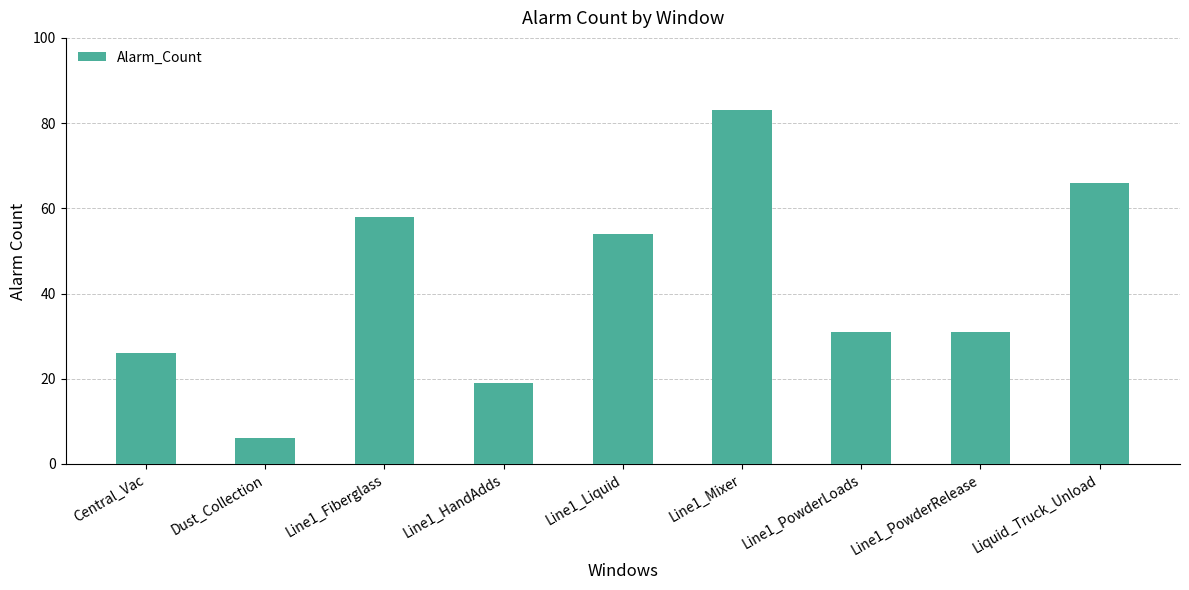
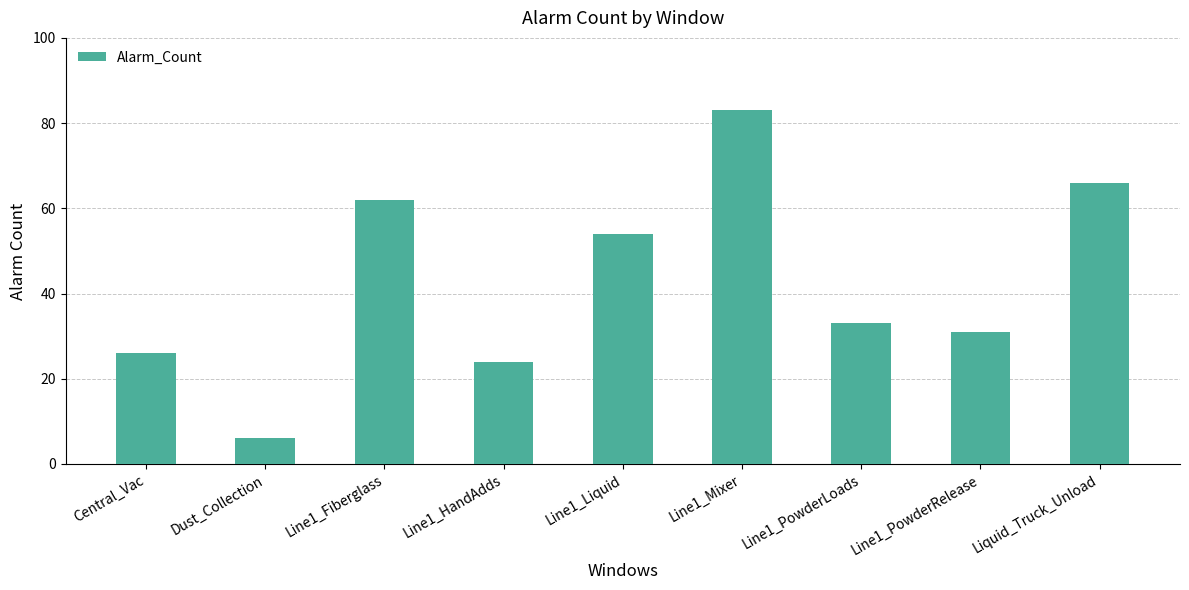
  {
    "Central_Vac": 26,
    "Dust_Collection": 6,
-   "Line1_Fiberglass": 58,
-   "Line1_HandAdds": 19,
+   "Line1_Fiberglass": 62,
+   "Line1_HandAdds": 24,
    "Line1_Liquid": 54,
    "Line1_Mixer": 83,
-   "Line1_PowderLoads": 31,
+   "Line1_PowderLoads": 33,
    "Line1_PowderRelease": 31,
    "Liquid_Truck_Unload": 66
  }
